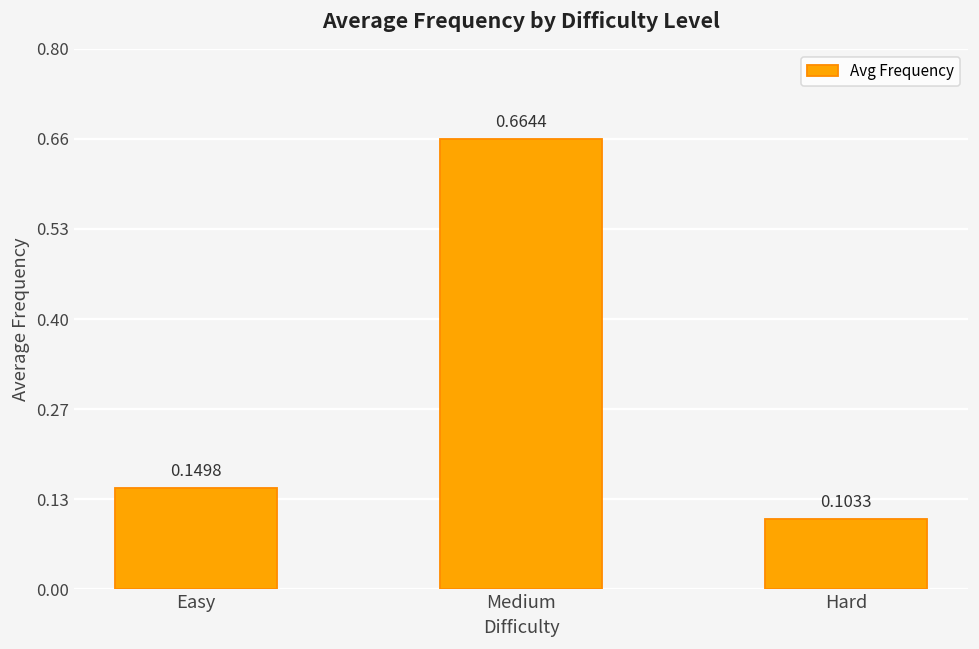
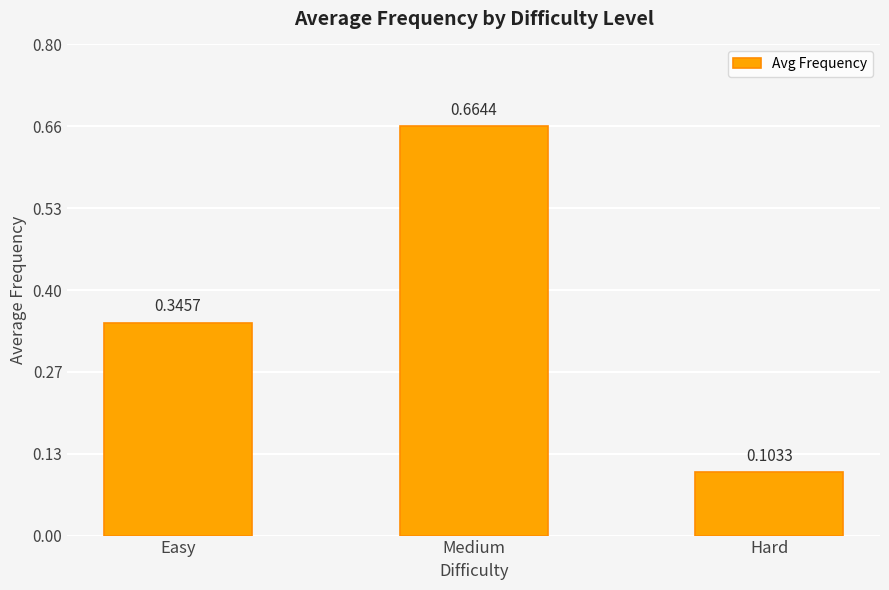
  {
-   "Easy": 0.1498,
+   "Easy": 0.3457,
    "Medium": 0.6644,
    "Hard": 0.1033
  }
